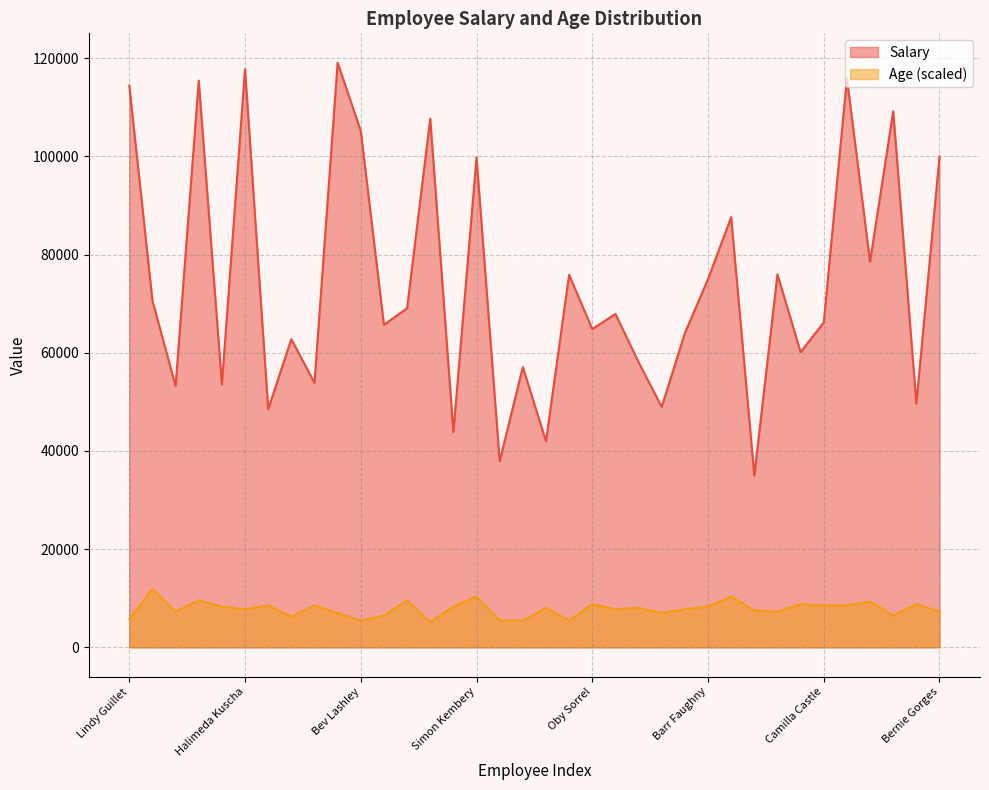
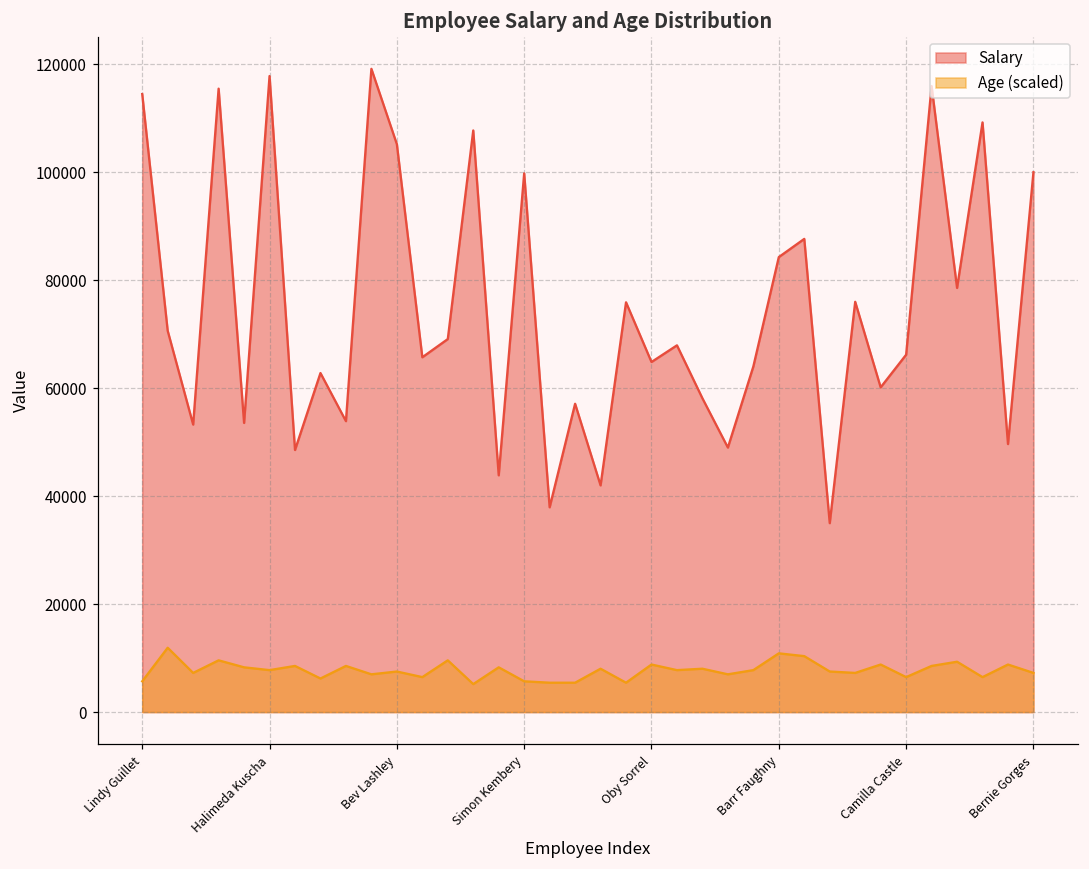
  {
    "Salary": {
      "Lindy Guillet": 114000,
      "Halimeda Kuscha": 118000,
      "Bev Lashley": 105000,
      "Simon Kembery": 100000,
      "Oby Sorrel": 65000,
-     "Barr Faughny": 75000,
+     "Barr Faughny": 84000,
      "Camilla Castle": 66000,
      "Bernie Gorges": 100000
    },
    "Age (scaled)": {
      "Lindy Guillet": 6000,
      "Halimeda Kuscha": 8000,
-     "Bev Lashley": 5000,
-     "Simon Kembery": 10000,
+     "Bev Lashley": 8000,
+     "Simon Kembery": 6000,
      "Oby Sorrel": 9000,
-     "Barr Faughny": 8000,
-     "Camilla Castle": 9000,
+     "Barr Faughny": 11000,
+     "Camilla Castle": 6000,
      "Bernie Gorges": 7000
    }
  }
